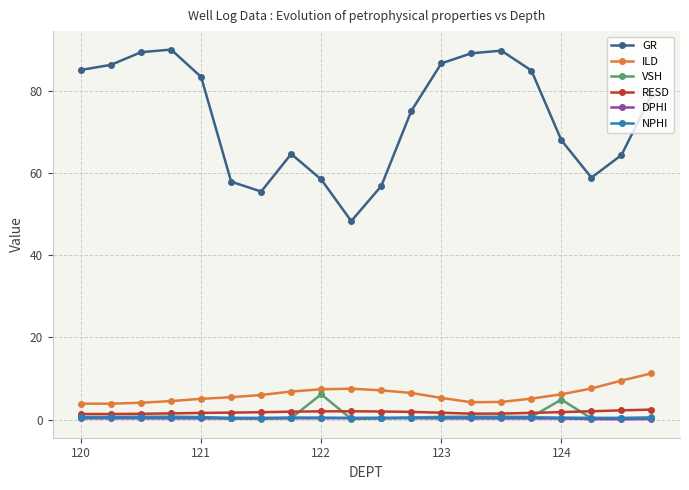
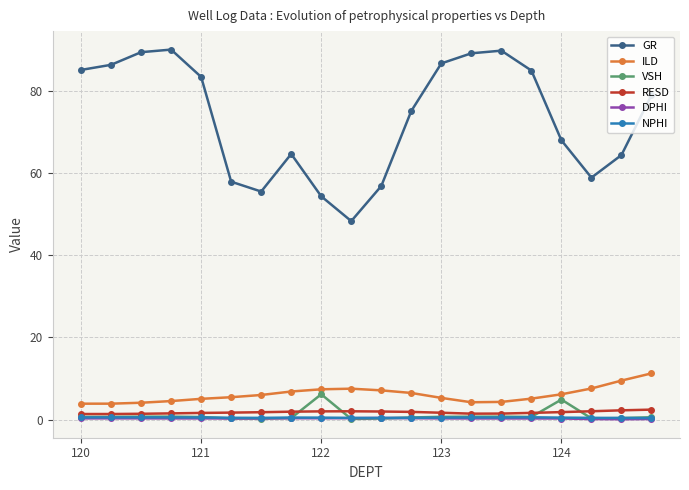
  {
    "GR": {
      "120": 85,
      "121": 83,
-     "122": 58,
+     "122": 54,
      "123": 87,
      "124": 68
    },
    "ILD": {
      "120": 4,
      "121": 5,
      "122": 7,
      "123": 5,
      "124": 6
    },
    "VSH": {
      "122": 6,
      "124": 5
    },
    "RESD": {
      "120": 1,
      "121": 2,
      "122": 2,
      "123": 2,
      "124": 2
    }
  }
